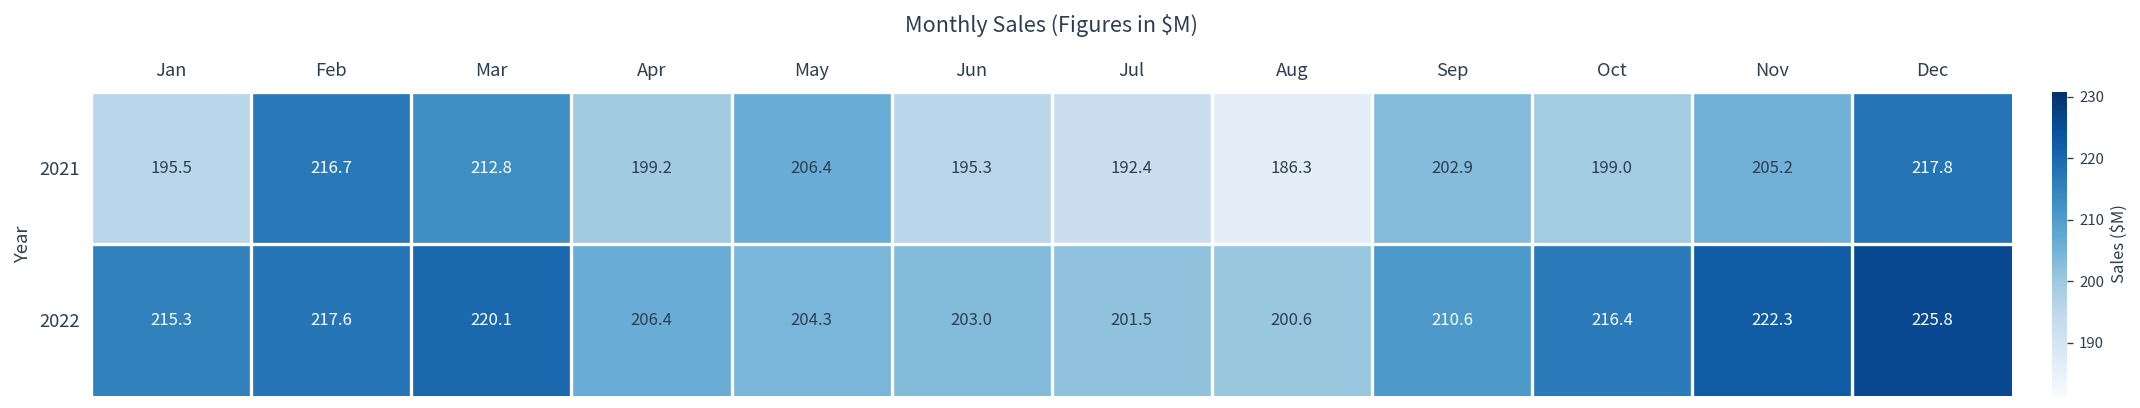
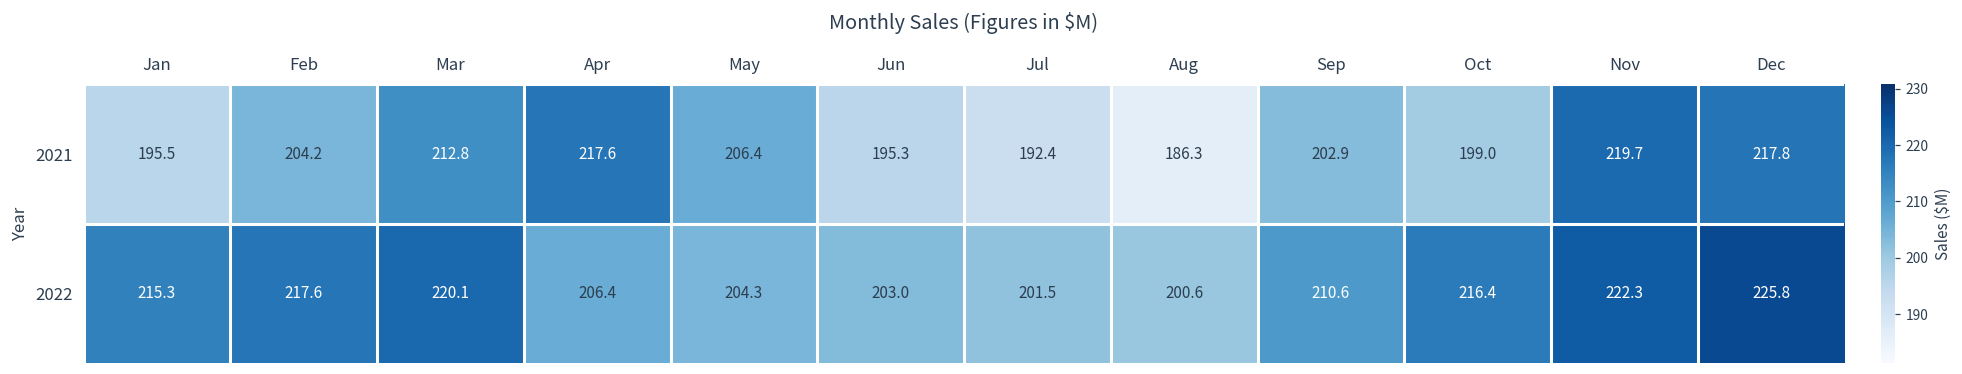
  {
    "2021": {
      "Jan": 195.5,
-     "Feb": 216.7,
+     "Feb": 204.2,
      "Mar": 212.8,
-     "Apr": 199.2,
+     "Apr": 217.6,
      "May": 206.4,
      "Jun": 195.3,
      "Jul": 192.4,
      "Aug": 186.3,
      "Sep": 202.9,
      "Oct": 199.0,
-     "Nov": 205.2,
+     "Nov": 219.7,
      "Dec": 217.8
    },
    "2022": {
      "Jan": 215.3,
      "Feb": 217.6,
      "Mar": 220.1,
      "Apr": 206.4,
      "May": 204.3,
      "Jun": 203.0,
      "Jul": 201.5,
      "Aug": 200.6,
      "Sep": 210.6,
      "Oct": 216.4,
      "Nov": 222.3,
      "Dec": 225.8
    }
  }
